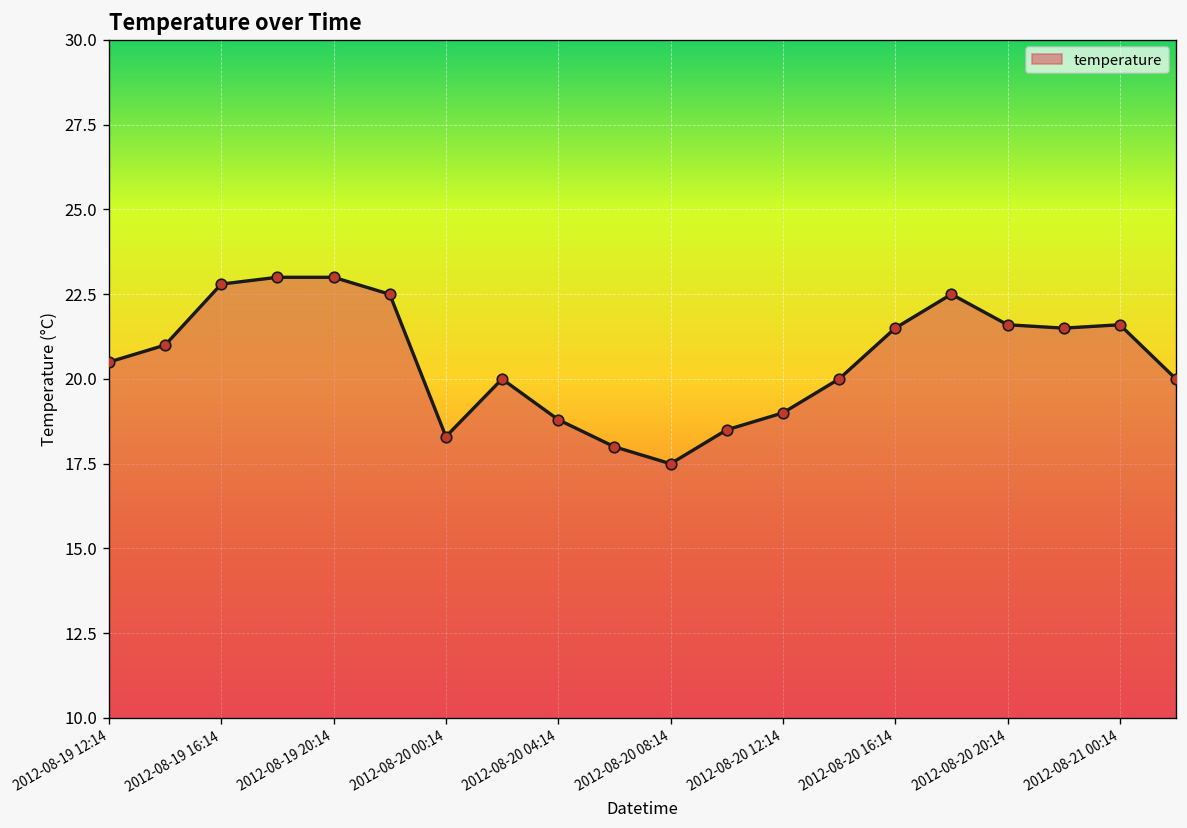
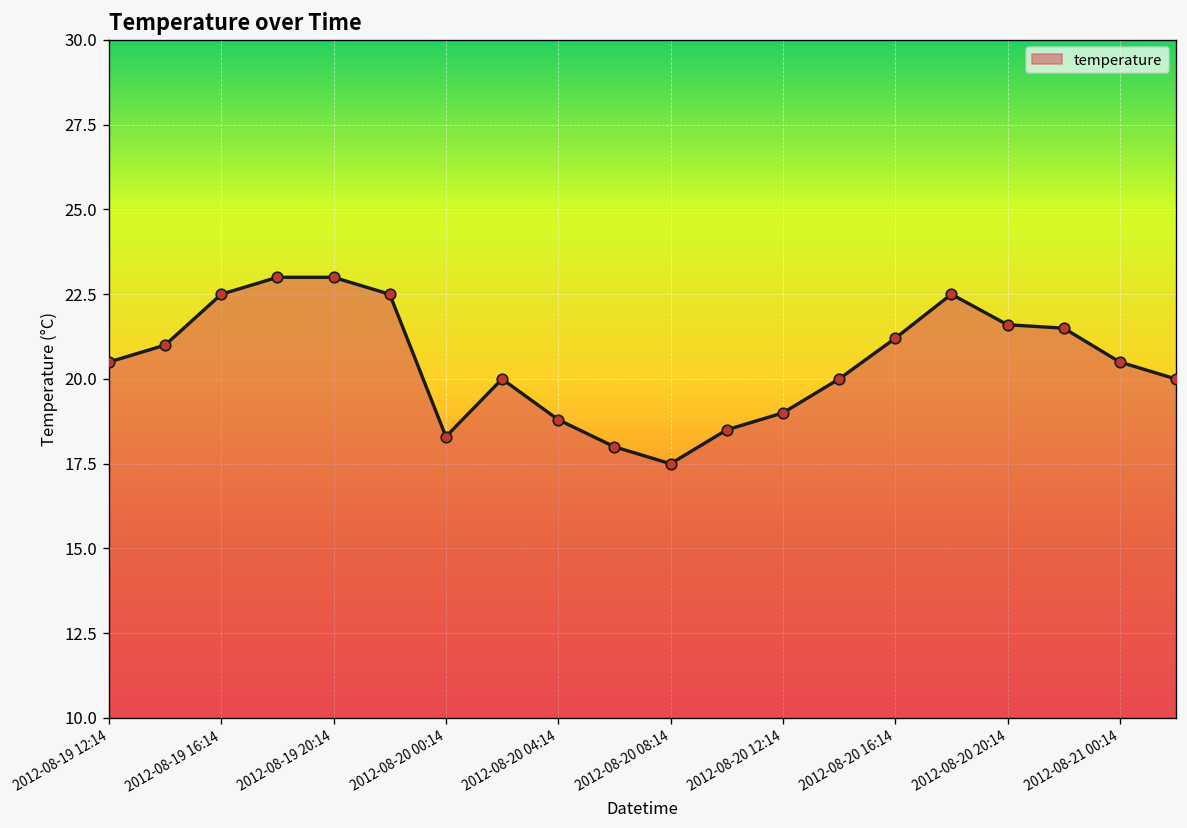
  {
    "2012-08-19 12:14": 20.5,
-   "2012-08-19 16:14": 22.8,
+   "2012-08-19 16:14": 22.5,
    "2012-08-19 20:14": 23.0,
    "2012-08-20 00:14": 18.3,
    "2012-08-20 04:14": 18.8,
    "2012-08-20 08:14": 17.5,
    "2012-08-20 12:14": 19.0,
-   "2012-08-20 16:14": 21.5,
+   "2012-08-20 16:14": 21.2,
    "2012-08-20 20:14": 21.6,
-   "2012-08-21 00:14": 21.6
+   "2012-08-21 00:14": 20.5
  }
